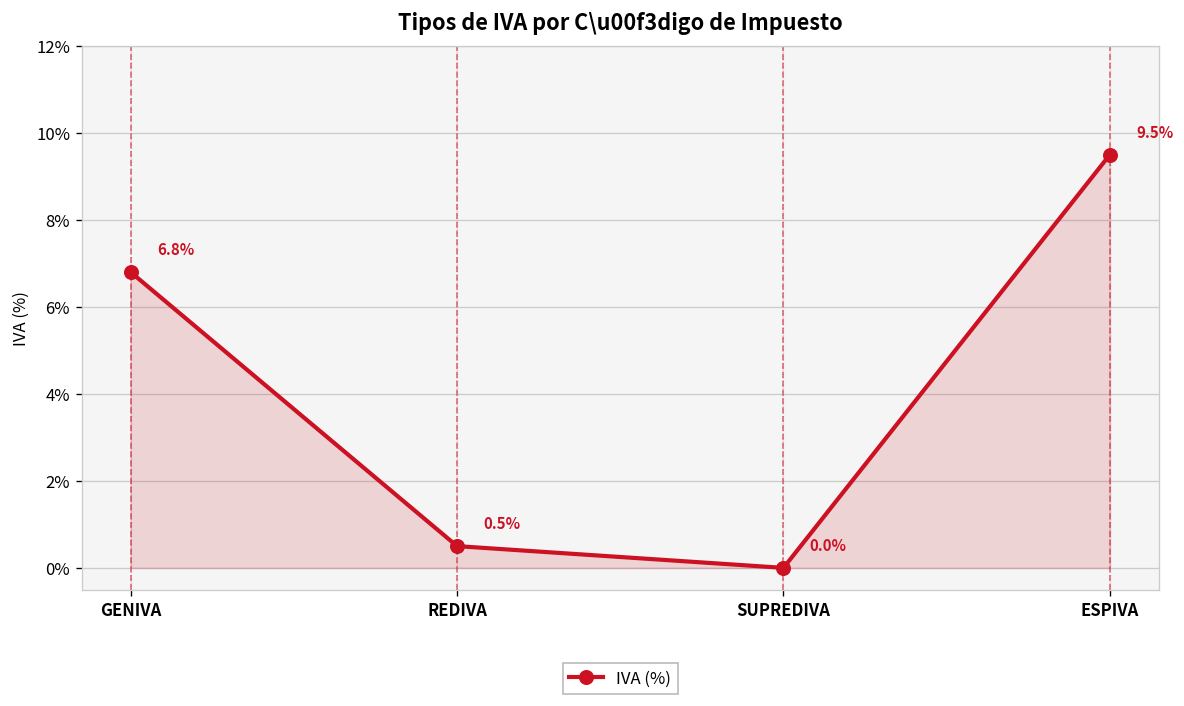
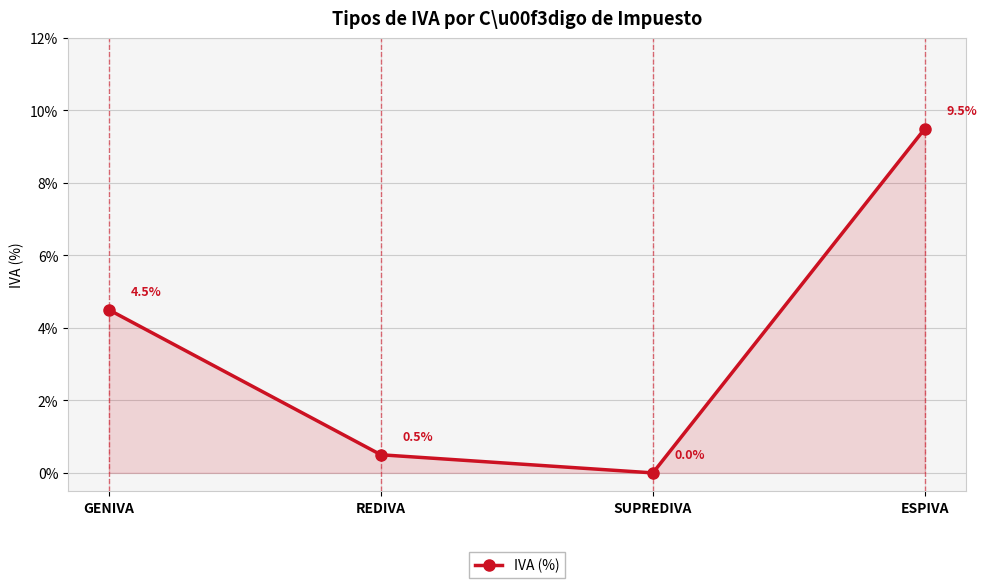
  {
-   "GENIVA": "6.8%",
+   "GENIVA": "4.5%",
    "REDIVA": "0.5%",
    "SUPREDIVA": "0.0%",
    "ESPIVA": "9.5%"
  }
